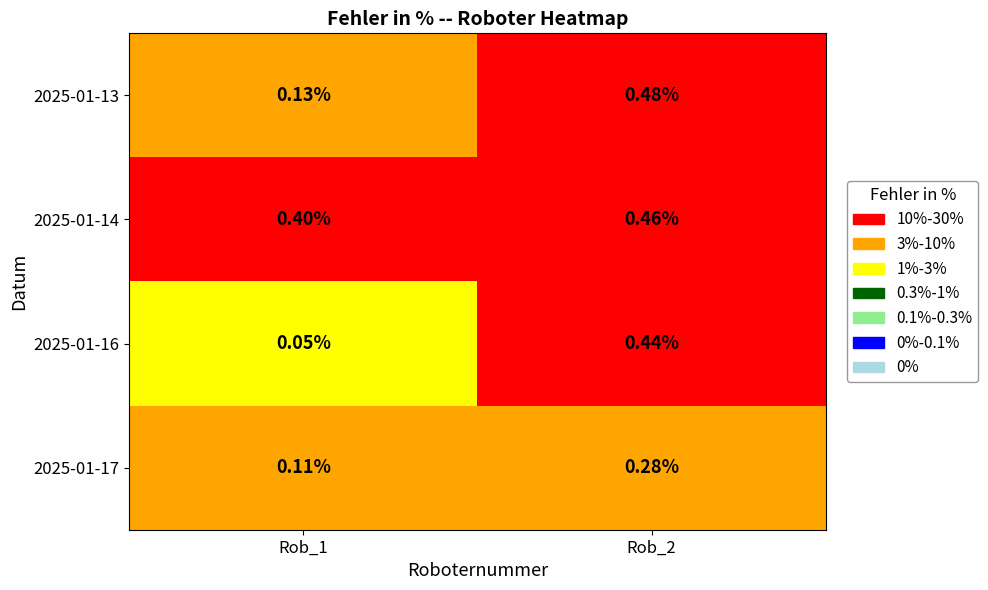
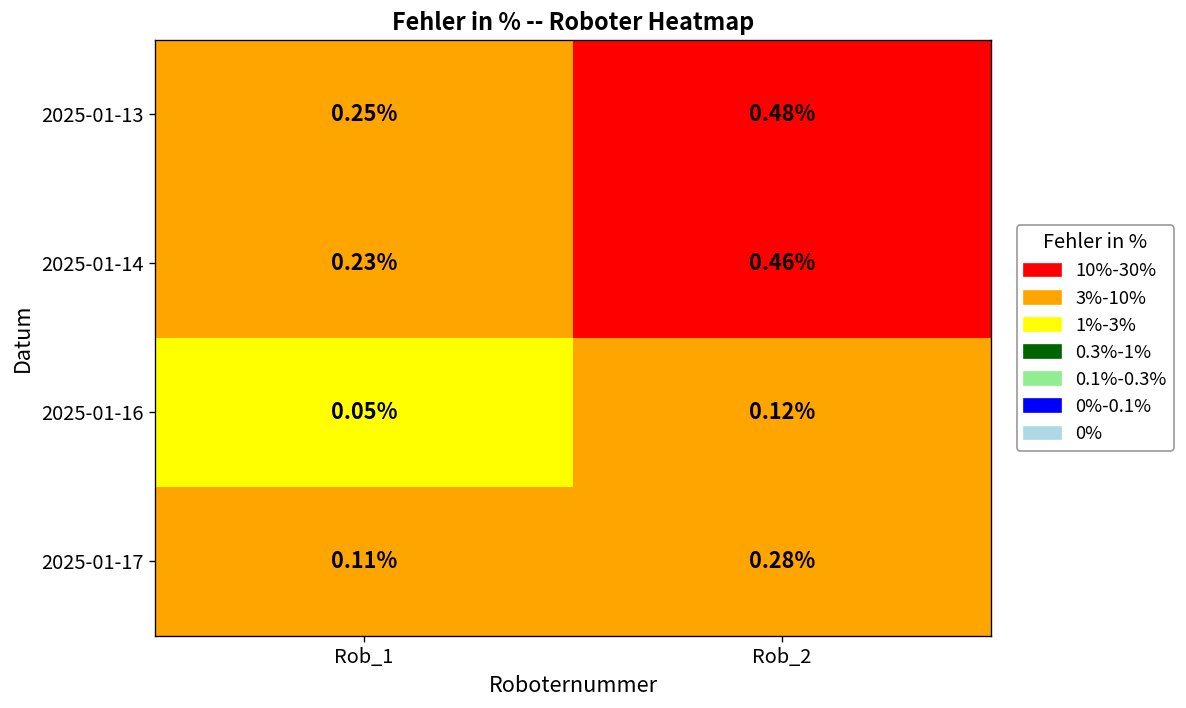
  {
    "2025-01-13": {
-     "Rob_1": "0.13%",
+     "Rob_1": "0.25%",
      "Rob_2": "0.48%"
    },
    "2025-01-14": {
-     "Rob_1": "0.40%",
+     "Rob_1": "0.23%",
      "Rob_2": "0.46%"
    },
    "2025-01-16": {
      "Rob_1": "0.05%",
-     "Rob_2": "0.44%"
+     "Rob_2": "0.12%"
    },
    "2025-01-17": {
      "Rob_1": "0.11%",
      "Rob_2": "0.28%"
    }
  }
